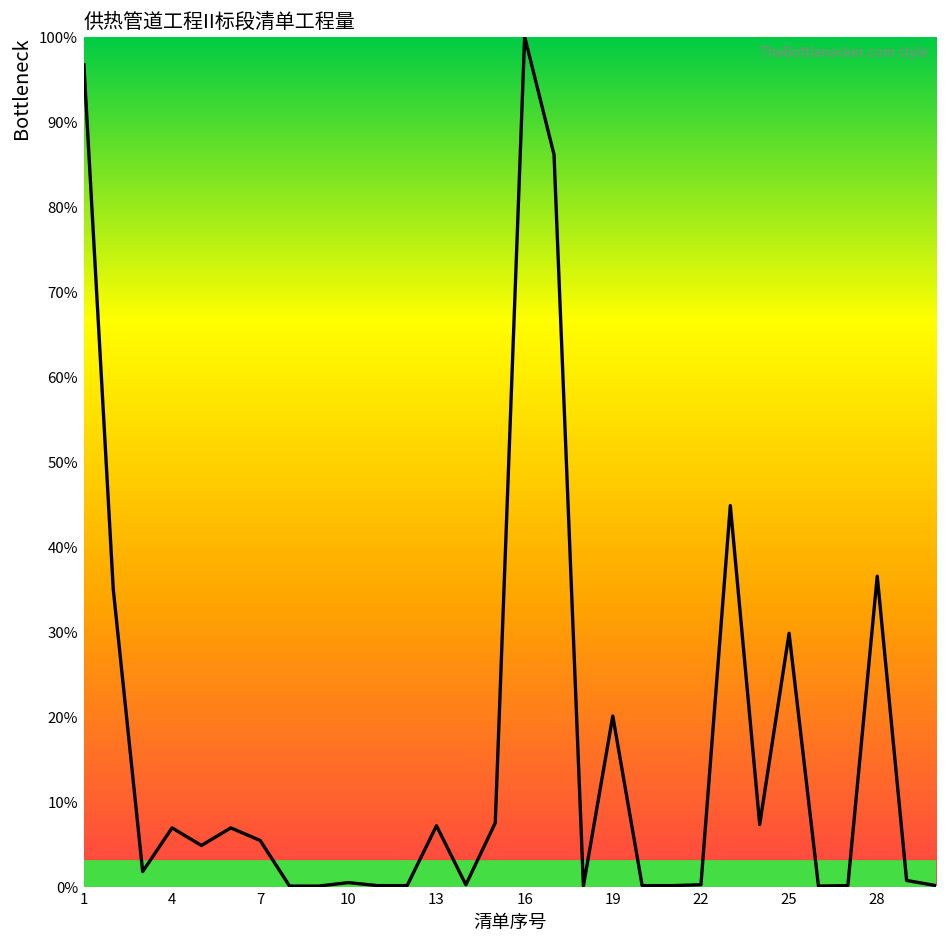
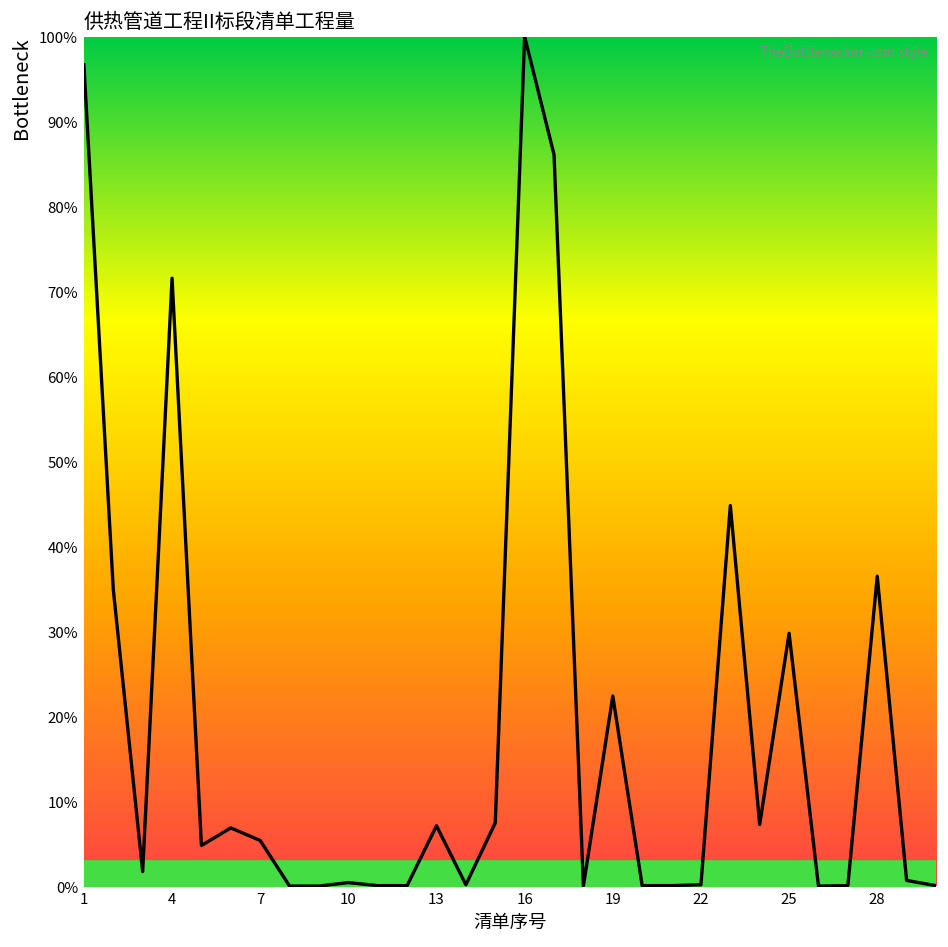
  {
    "1": "97%",
-   "4": "7%",
+   "4": "72%",
    "7": "5%",
    "13": "7%",
    "16": "100%",
-   "19": "20%",
+   "19": "22%",
    "25": "30%",
    "28": "37%"
  }
